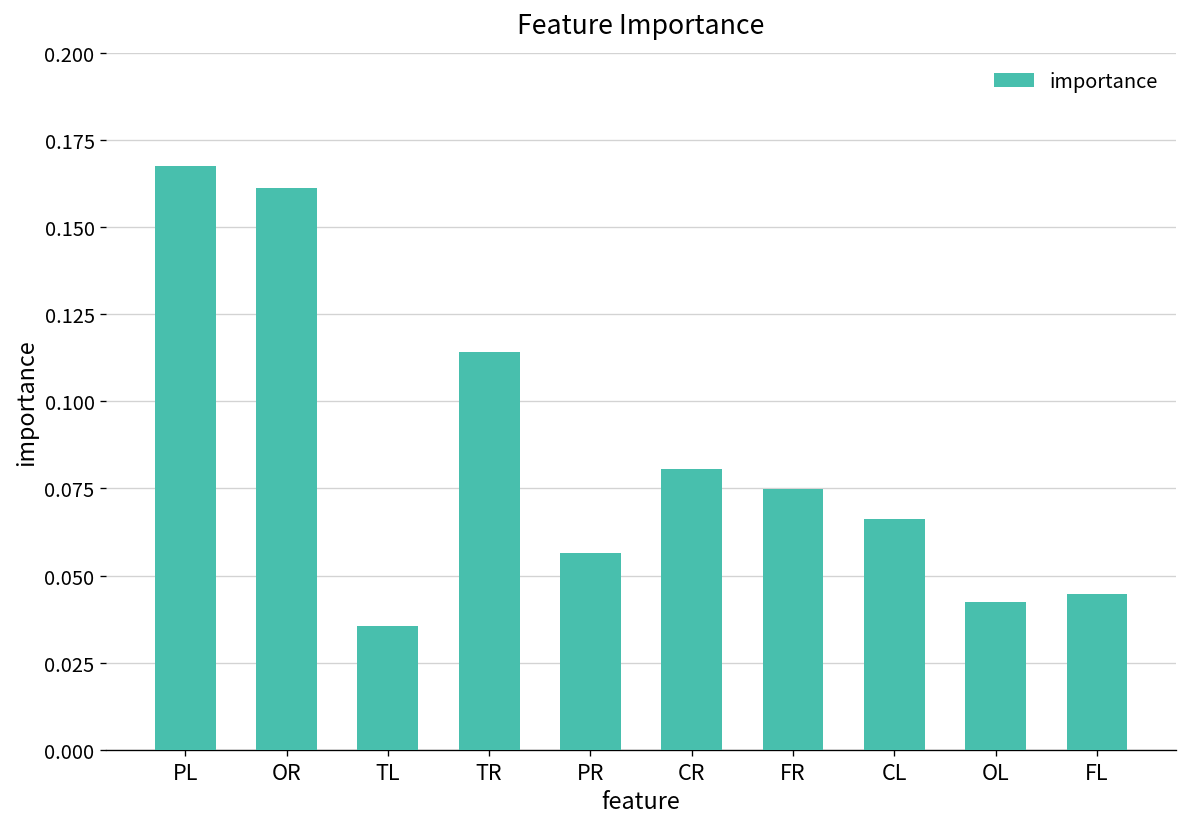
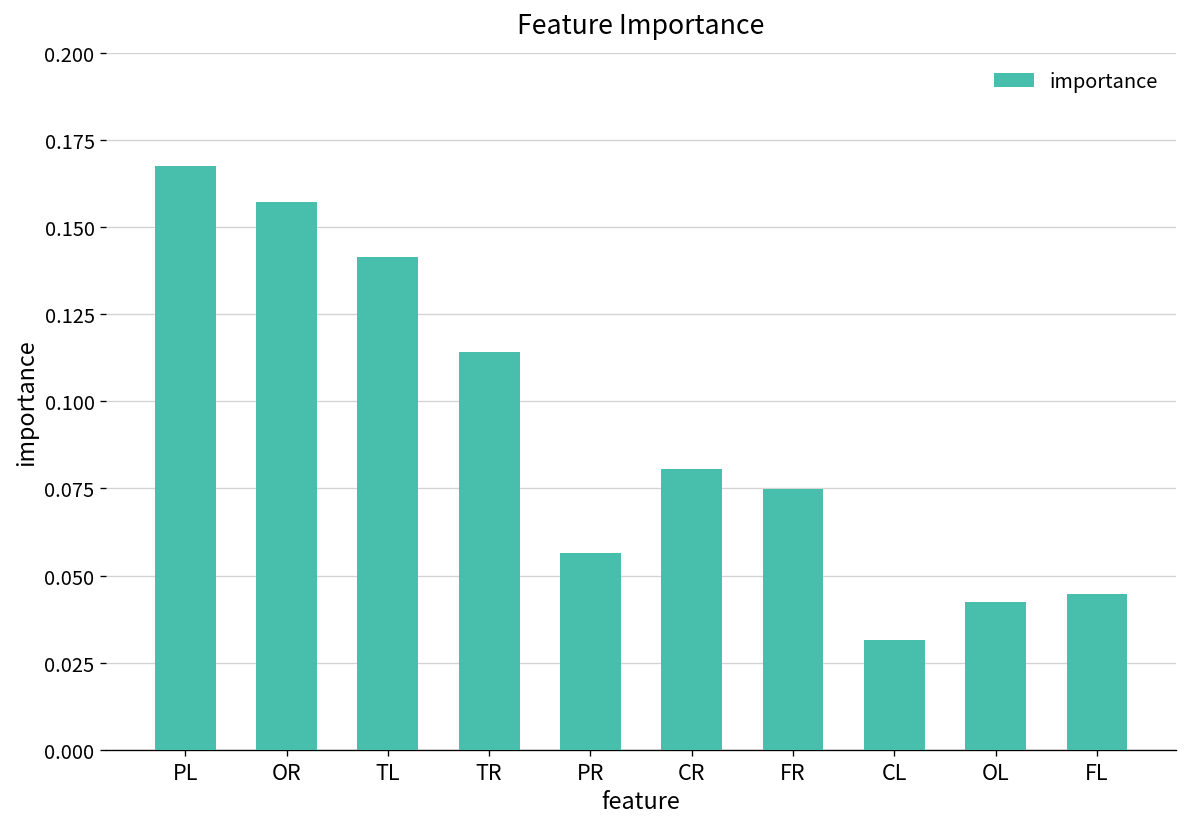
  {
    "PL": 0.167,
-   "OR": 0.161,
-   "TL": 0.036,
+   "OR": 0.157,
+   "TL": 0.141,
    "TR": 0.114,
    "PR": 0.056,
    "CR": 0.081,
    "FR": 0.075,
-   "CL": 0.066,
+   "CL": 0.032,
    "OL": 0.043,
    "FL": 0.045
  }
